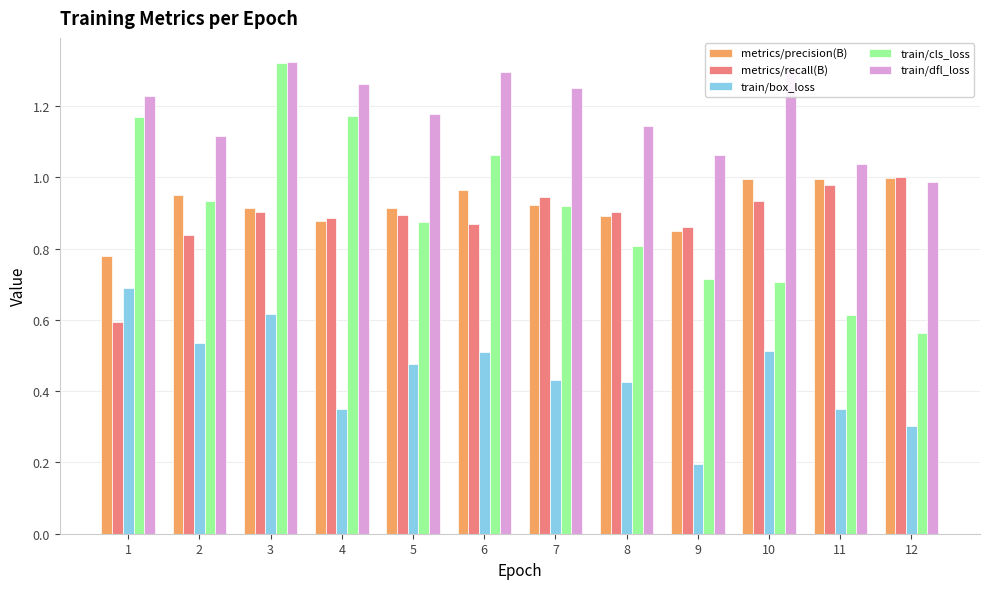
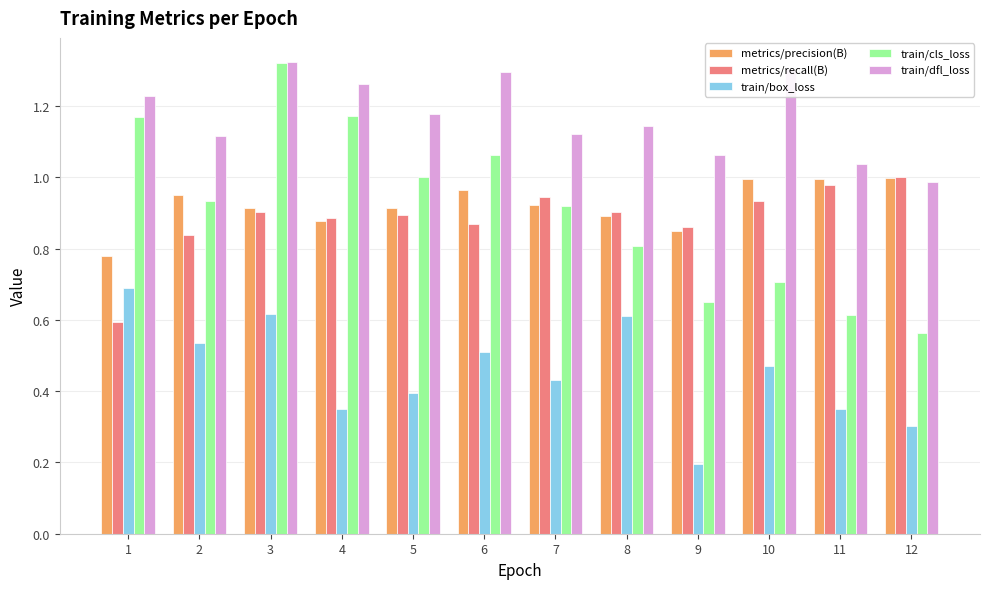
  {
    "train/box_loss": {
      "1": 0.69,
      "2": 0.54,
      "3": 0.62,
      "4": 0.35,
-     "5": 0.48,
+     "5": 0.40,
      "6": 0.51,
      "7": 0.43,
-     "8": 0.43,
+     "8": 0.61,
      "9": 0.20,
-     "10": 0.51,
+     "10": 0.47,
      "11": 0.35,
      "12": 0.30
    },
    "train/cls_loss": {
      "1": 1.17,
      "2": 0.93,
      "3": 1.32,
      "4": 1.17,
-     "5": 0.88,
+     "5": 1.00,
      "6": 1.06,
      "7": 0.92,
      "8": 0.81,
-     "9": 0.71,
+     "9": 0.65,
      "10": 0.71,
      "11": 0.61,
      "12": 0.56
    },
    "train/dfl_loss": {
      "1": 1.23,
      "2": 1.12,
      "3": 1.33,
      "4": 1.26,
      "5": 1.18,
      "6": 1.30,
-     "7": 1.25,
+     "7": 1.12,
      "8": 1.14,
      "9": 1.06,
      "11": 1.04,
      "12": 0.99
    }
  }
